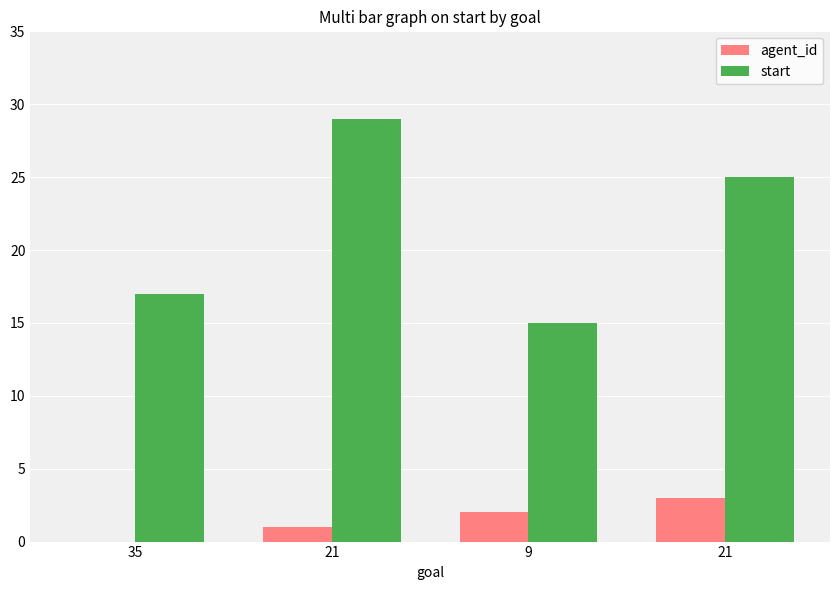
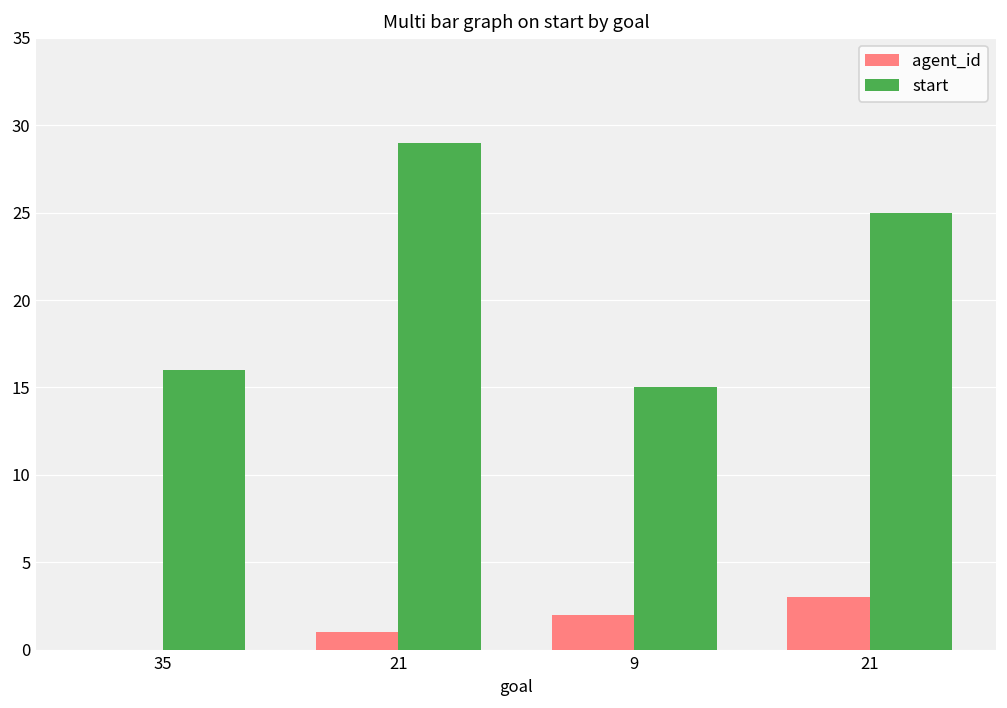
  {
    "agent_id": {
      "35": 0,
      "9": 2
    },
    "start": {
-     "35": 17,
+     "35": 16,
      "9": 15
    }
  }
